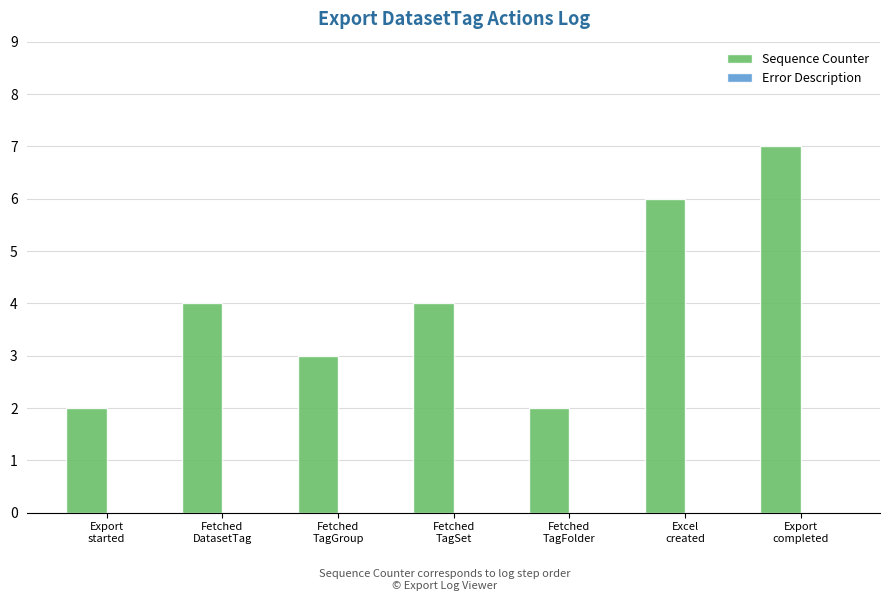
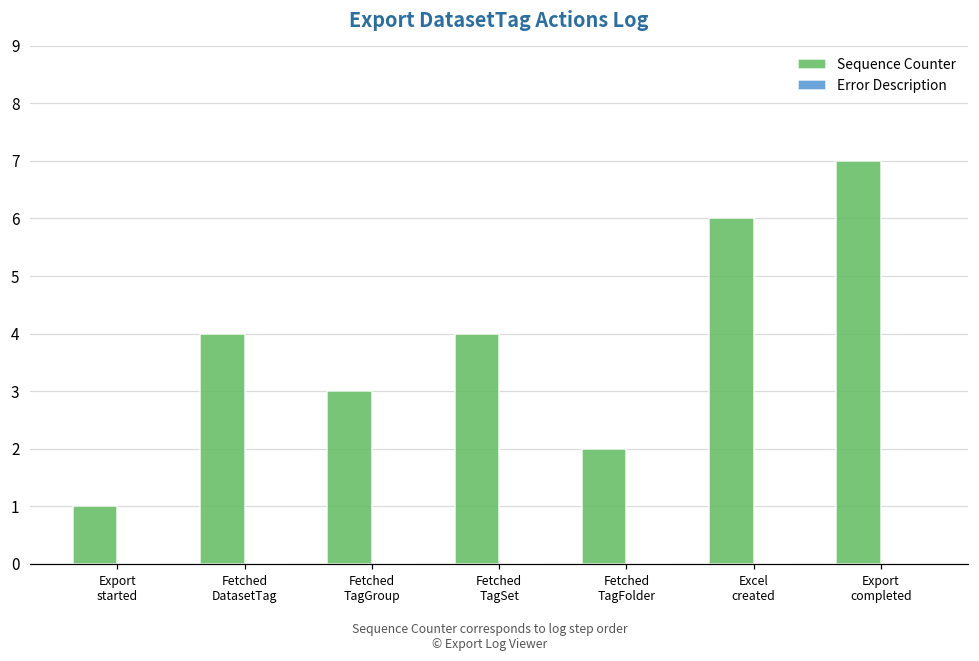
  {
    "Sequence Counter": {
-     "Export started": 2,
+     "Export started": 1,
      "Fetched DatasetTag": 4,
      "Fetched TagGroup": 3,
      "Fetched TagSet": 4,
      "Fetched TagFolder": 2,
      "Excel created": 6,
      "Export completed": 7
    },
    "Error Description": {
      "Export started": 0,
      "Fetched DatasetTag": 0,
      "Fetched TagGroup": 0,
      "Fetched TagSet": 0,
      "Fetched TagFolder": 0,
      "Excel created": 0,
      "Export completed": 0
    }
  }
